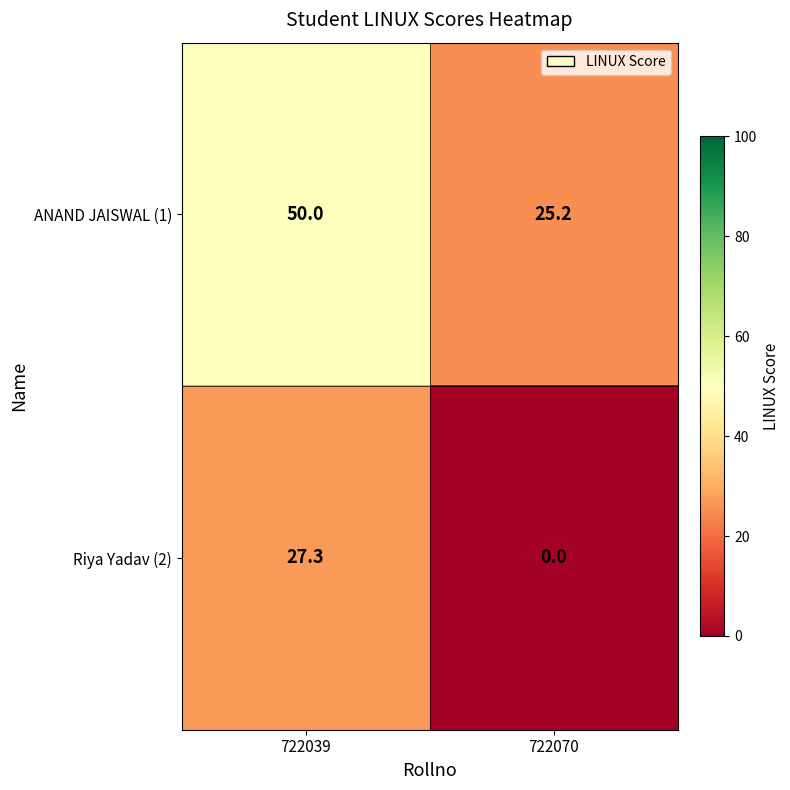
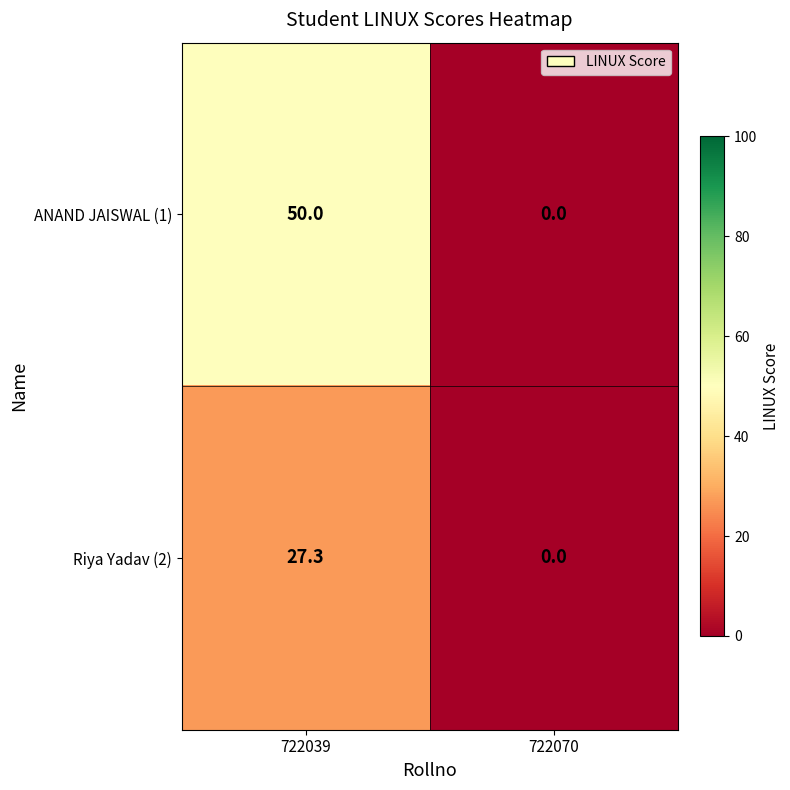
  {
    "ANAND JAISWAL (1)": {
      "722039": 50.0,
-     "722070": 25.2
+     "722070": 0.0
    },
    "Riya Yadav (2)": {
      "722039": 27.3,
      "722070": 0.0
    }
  }
